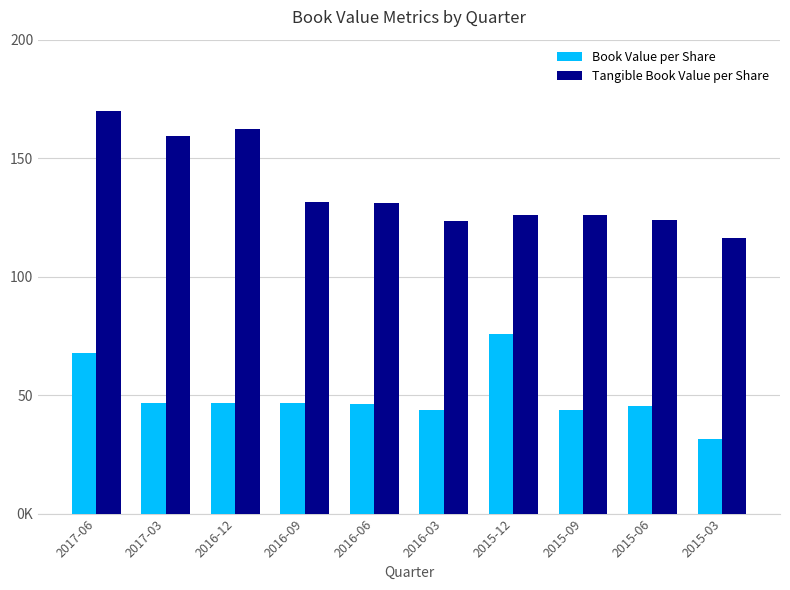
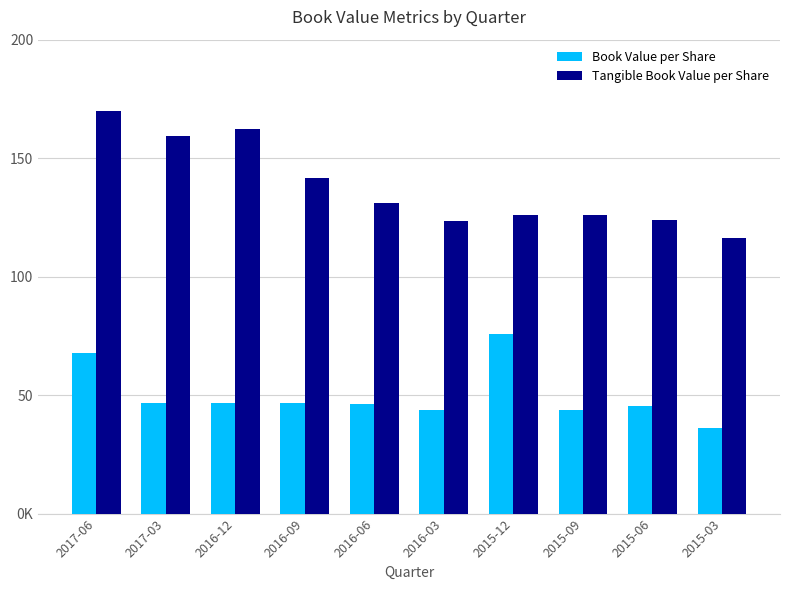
  {
    "Book Value per Share": {
      "2017-06": 68,
      "2017-03": 47,
      "2016-12": 47,
      "2016-09": 47,
      "2016-06": 46,
      "2016-03": 44,
      "2015-12": 76,
      "2015-09": 44,
      "2015-06": 45,
-     "2015-03": 31
+     "2015-03": 36
    },
    "Tangible Book Value per Share": {
      "2017-06": 170,
      "2017-03": 159,
      "2016-12": 162,
-     "2016-09": 132,
+     "2016-09": 141,
      "2016-06": 131,
      "2016-03": 123,
      "2015-12": 126,
      "2015-09": 126,
      "2015-06": 124,
      "2015-03": 116
    }
  }
